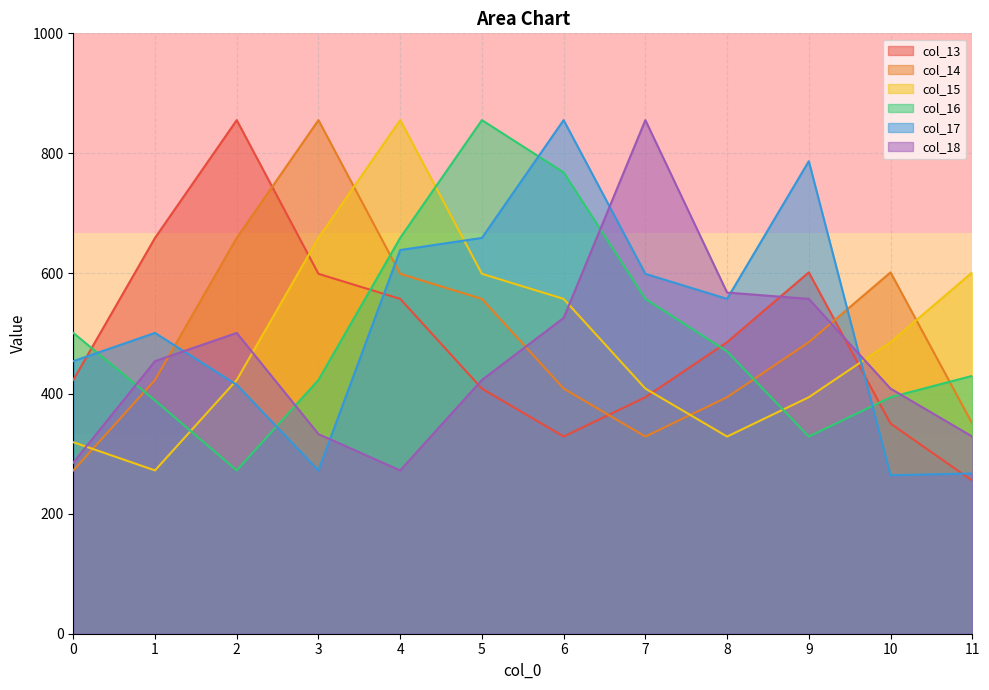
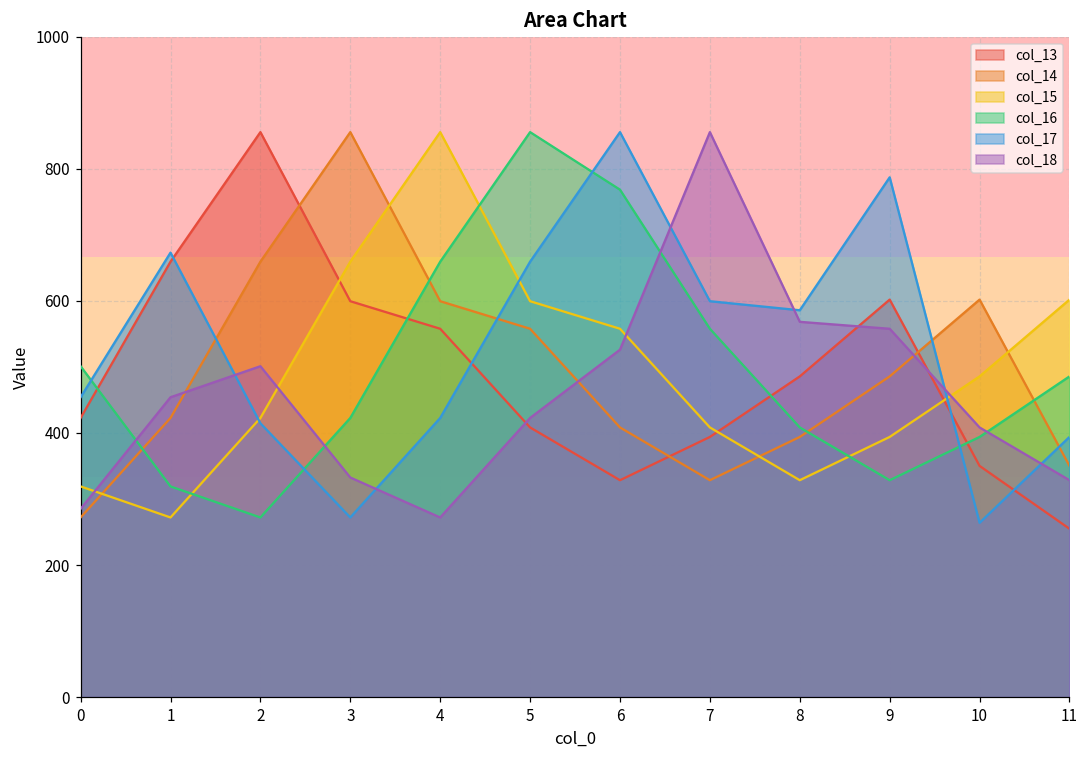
  {
    "col_16": {
      "0": 500,
-     "1": 390,
+     "1": 320,
      "2": 270,
      "3": 420,
      "4": 660,
      "5": 860,
      "6": 770,
      "7": 560,
-     "8": 470,
+     "8": 410,
      "9": 330,
      "10": 390,
-     "11": 430
+     "11": 490
    },
    "col_17": {
      "0": 450,
-     "1": 500,
+     "1": 670,
      "2": 410,
      "3": 270,
-     "4": 640,
+     "4": 420,
      "5": 660,
      "6": 860,
      "7": 600,
-     "8": 560,
+     "8": 590,
      "9": 790,
      "10": 260,
-     "11": 270
+     "11": 390
    },
    "col_18": {
      "0": 290,
      "1": 450,
      "2": 500,
      "3": 330,
      "4": 270,
      "5": 420,
      "6": 530,
      "7": 860,
      "8": 570,
      "9": 560,
      "10": 410,
      "11": 330
    }
  }
